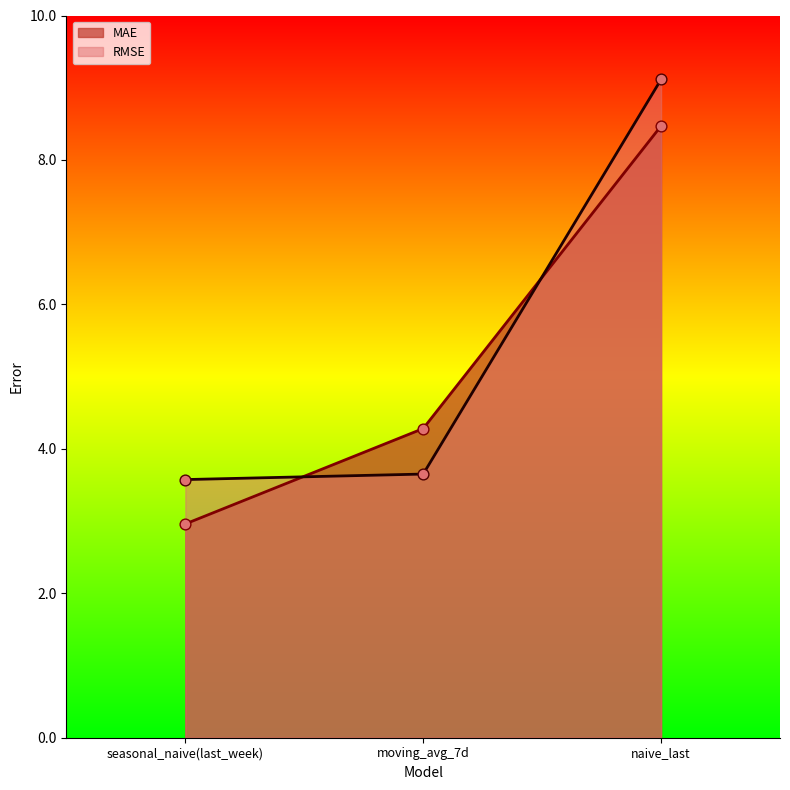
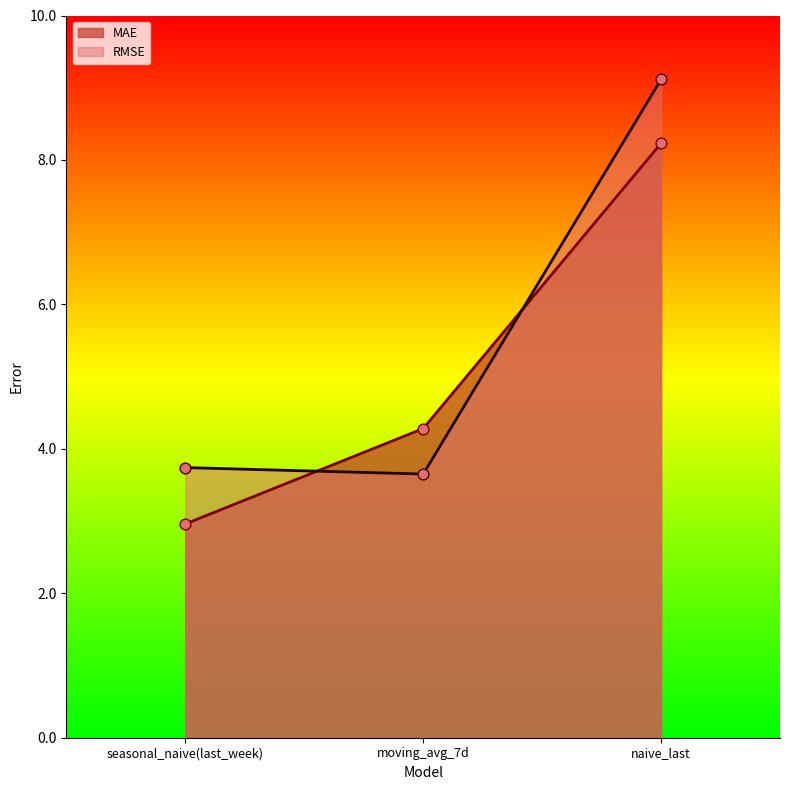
  {
    "MAE": {
      "seasonal_naive(last_week)": 3.0,
      "moving_avg_7d": 4.3,
-     "naive_last": 8.5
+     "naive_last": 8.2
    },
    "RMSE": {
-     "seasonal_naive(last_week)": 3.6,
+     "seasonal_naive(last_week)": 3.7,
      "moving_avg_7d": 3.7,
      "naive_last": 9.1
    }
  }
